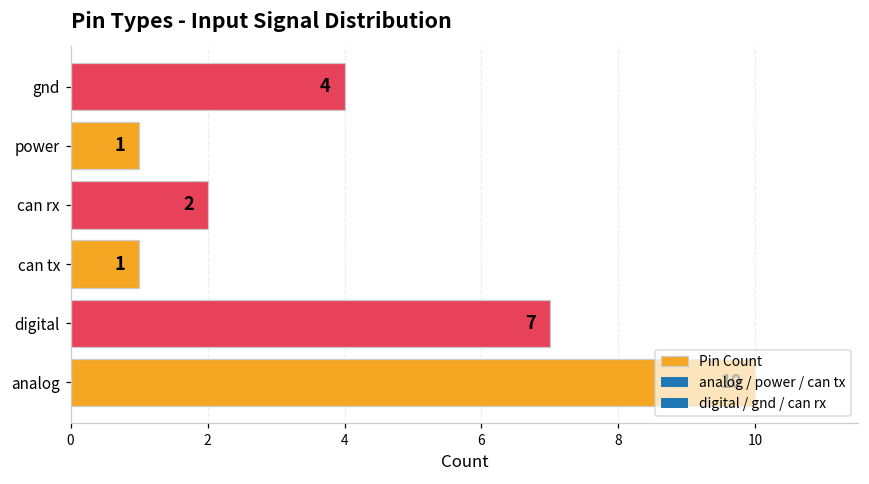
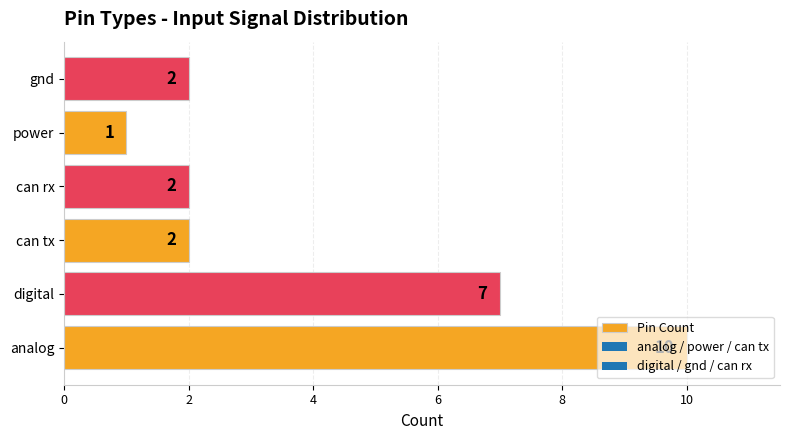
  {
-   "gnd": 4,
+   "gnd": 2,
    "power": 1,
    "can rx": 2,
-   "can tx": 1,
+   "can tx": 2,
    "digital": 7
  }
